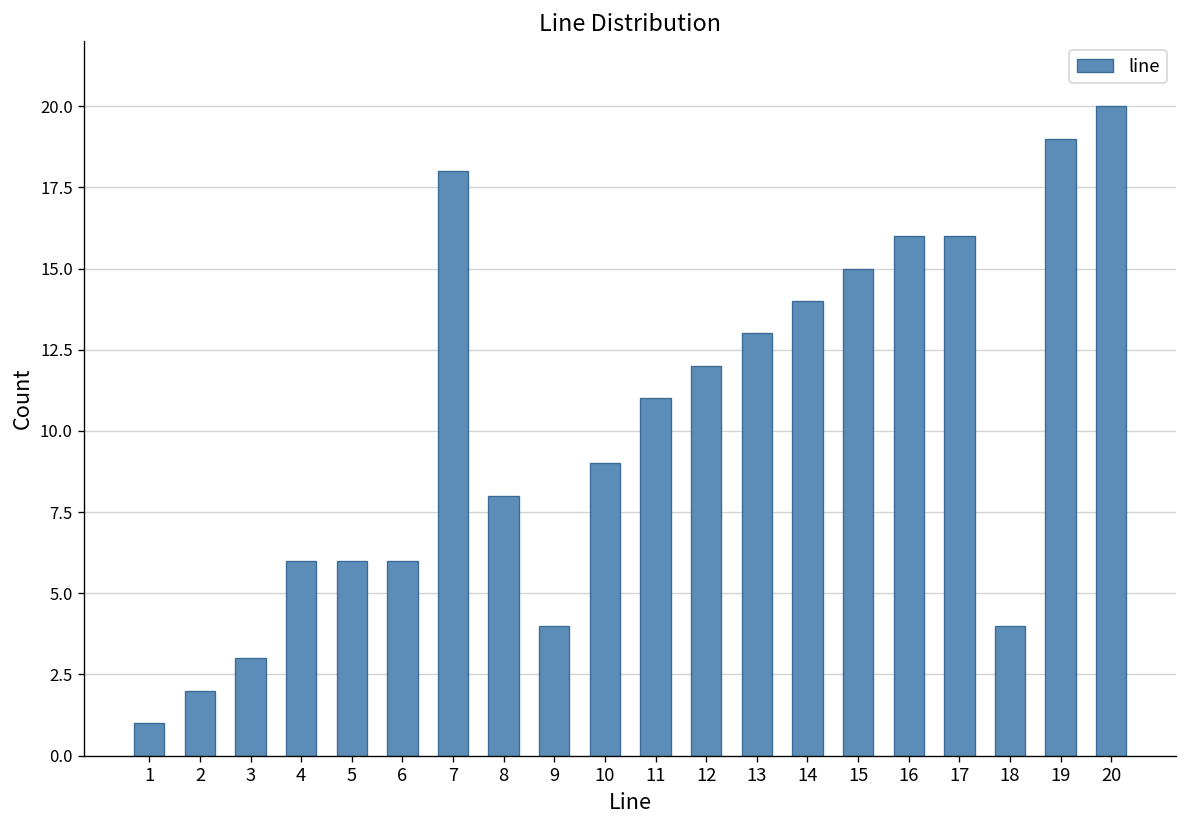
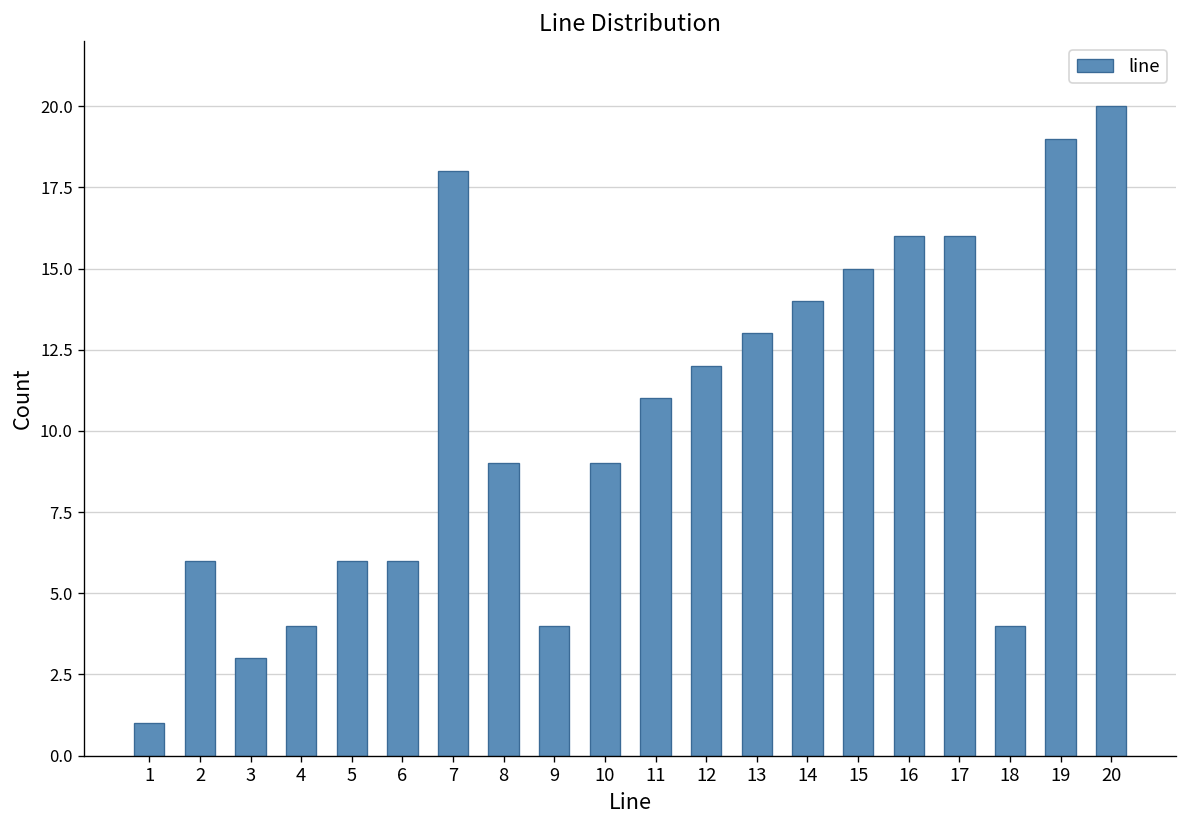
  {
    "1": 1,
-   "2": 2,
+   "2": 6,
    "3": 3,
-   "4": 6,
+   "4": 4,
    "5": 6,
    "6": 6,
    "7": 18,
-   "8": 8,
+   "8": 9,
    "9": 4,
    "10": 9,
    "11": 11,
    "12": 12,
    "13": 13,
    "14": 14,
    "15": 15,
    "16": 16,
    "17": 16,
    "18": 4,
    "19": 19,
    "20": 20
  }
